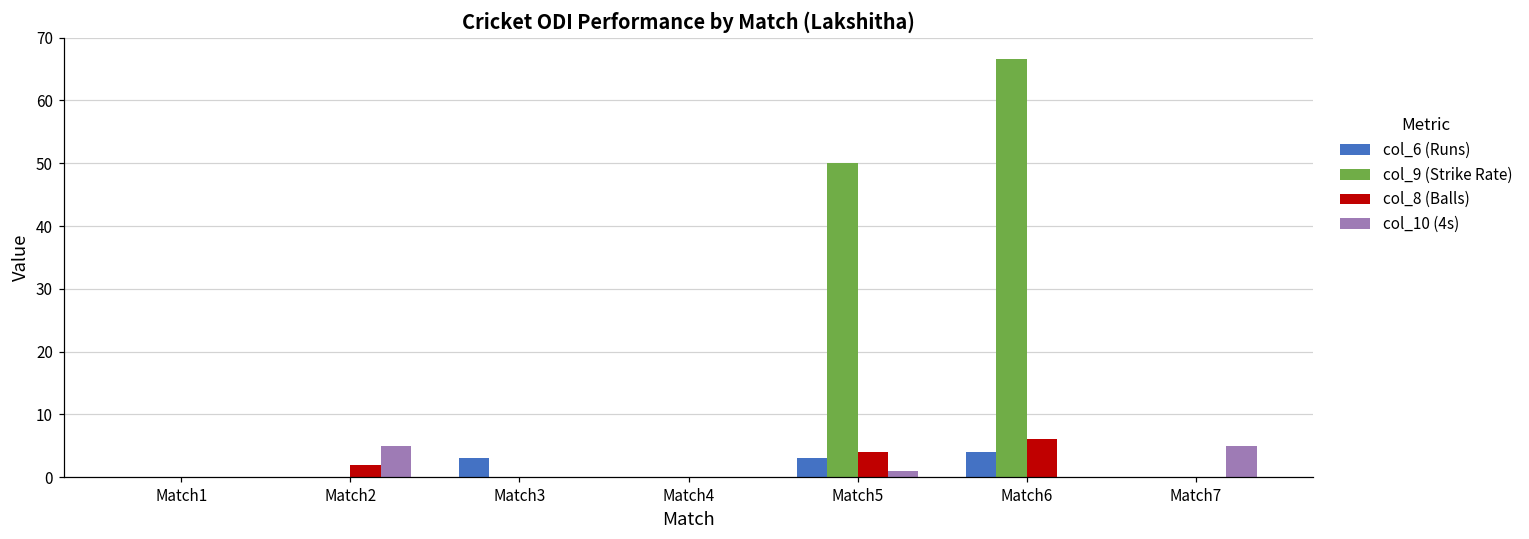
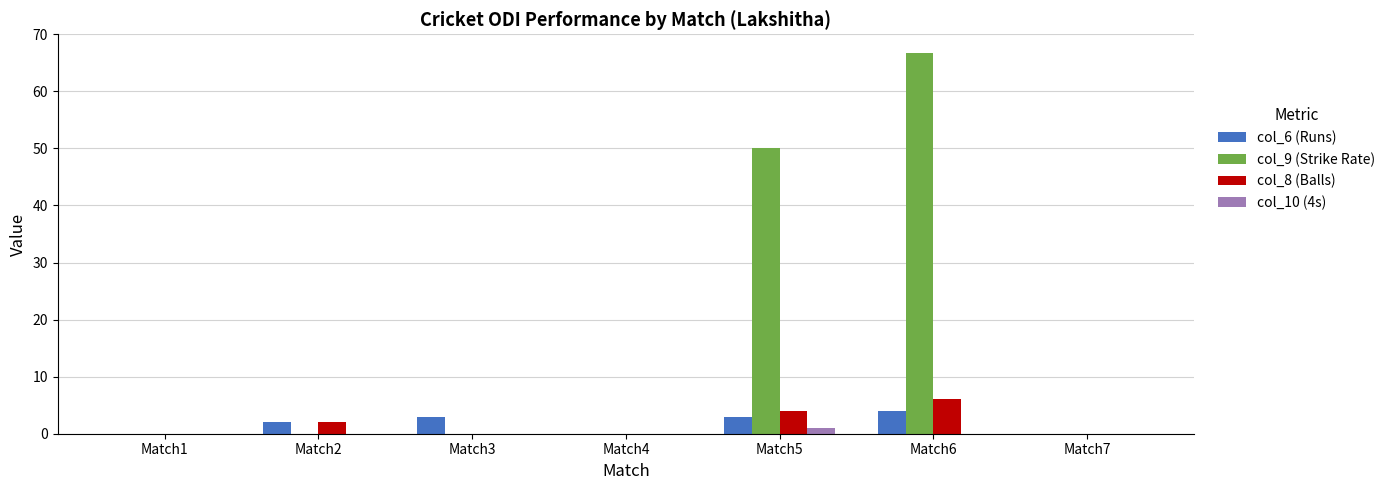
  {
    "col_6 (Runs)": {
      "Match1": 0,
-     "Match2": 0,
+     "Match2": 2,
      "Match3": 3,
      "Match4": 0,
      "Match5": 3,
      "Match6": 4,
      "Match7": 0
    },
    "col_9 (Strike Rate)": {
      "Match1": 0,
      "Match2": 0,
      "Match3": 0,
      "Match4": 0,
      "Match5": 50,
      "Match6": 67,
      "Match7": 0
    },
    "col_8 (Balls)": {
      "Match1": 0,
      "Match2": 2,
      "Match3": 0,
      "Match4": 0,
      "Match5": 4,
      "Match6": 6,
      "Match7": 0
    },
    "col_10 (4s)": {
      "Match1": 0,
-     "Match2": 5,
+     "Match2": 0,
      "Match3": 0,
      "Match4": 0,
      "Match5": 1,
      "Match6": 0,
-     "Match7": 5
+     "Match7": 0
    }
  }
